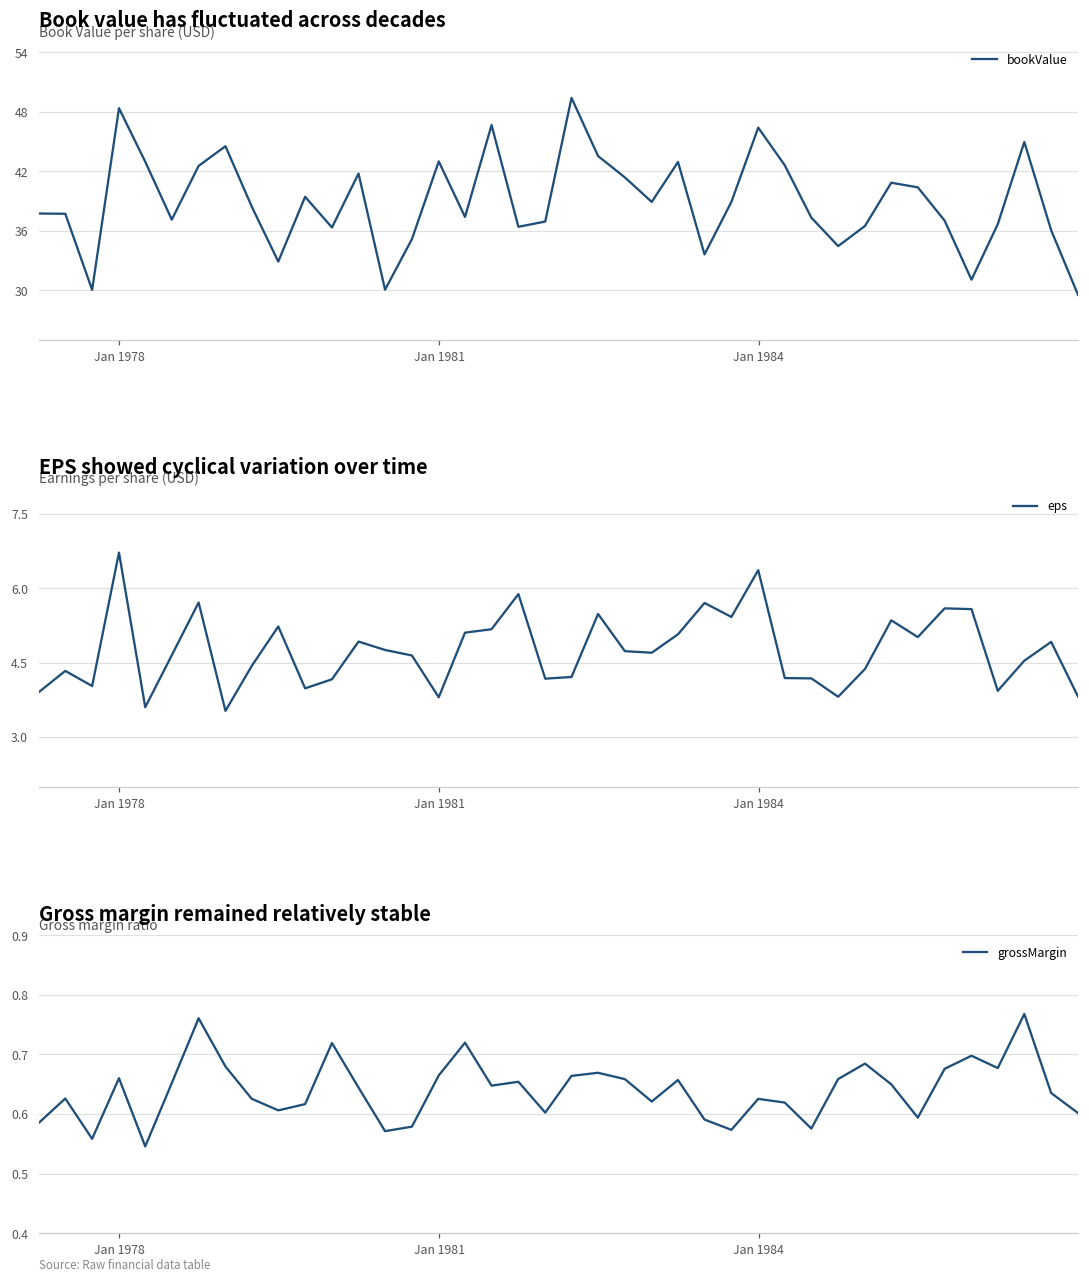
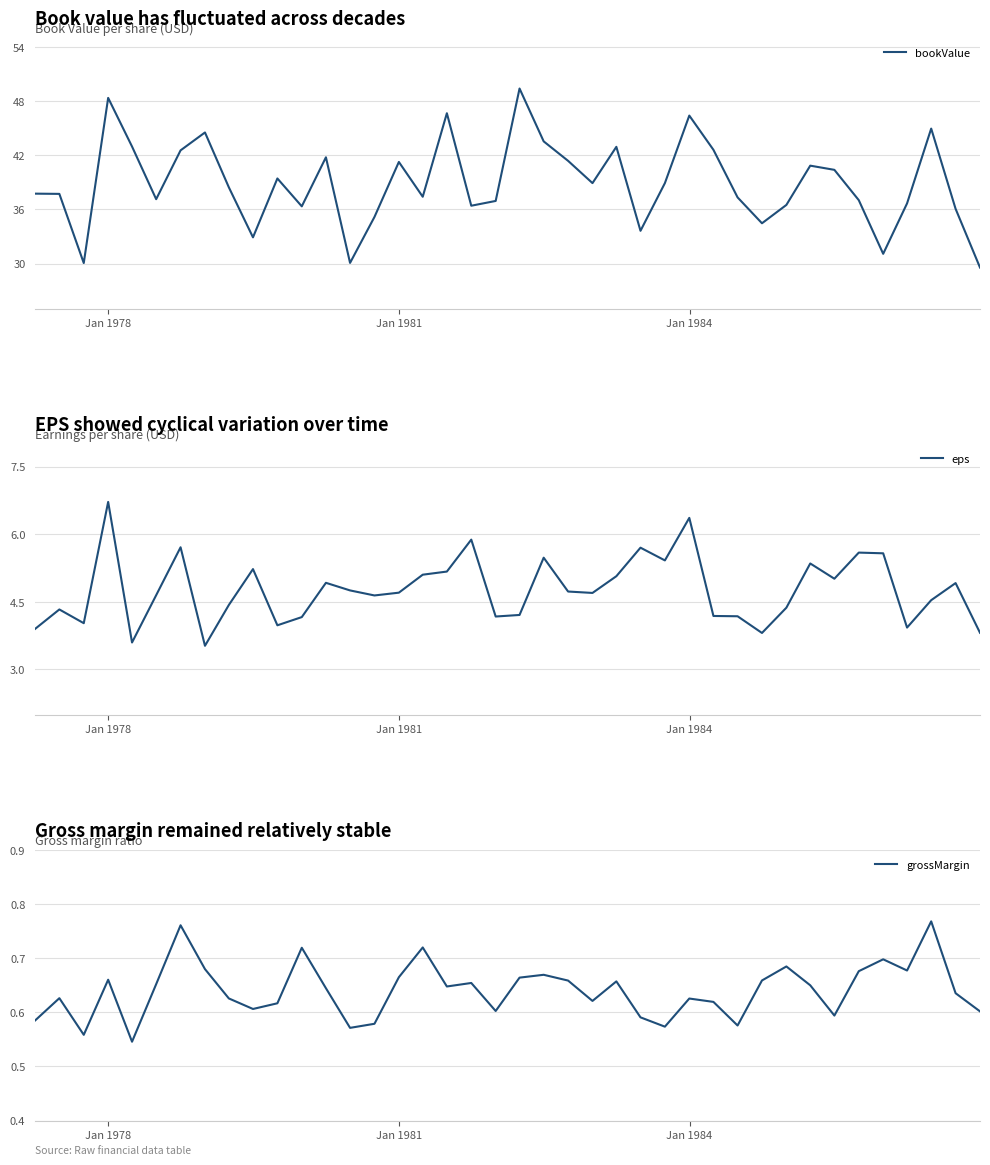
  {
    "Book value has fluctuated across decades": {
      "Jan 1978": 48,
-     "Jan 1981": 43,
+     "Jan 1981": 41,
      "Jan 1984": 46
    },
    "EPS showed cyclical variation over time": {
      "Jan 1978": 6.7,
-     "Jan 1981": 3.8,
+     "Jan 1981": 4.7,
      "Jan 1984": 6.4
    },
    "Gross margin remained relatively stable": {
      "Jan 1978": 0.66,
      "Jan 1981": 0.66,
      "Jan 1984": 0.63
    }
  }
